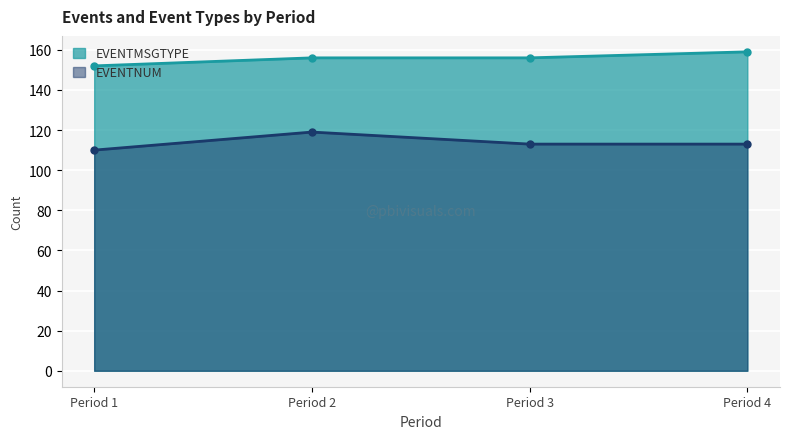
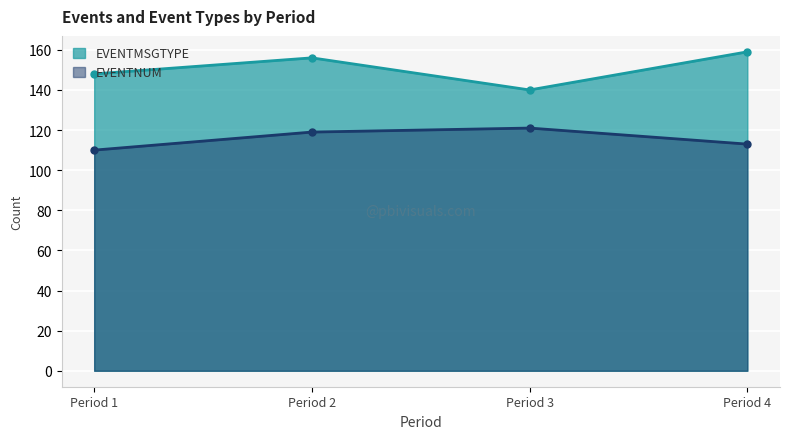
  {
    "EVENTMSGTYPE": {
-     "Period 1": 152,
+     "Period 1": 148,
      "Period 2": 156,
-     "Period 3": 156,
+     "Period 3": 140,
      "Period 4": 159
    },
    "EVENTNUM": {
      "Period 1": 110,
      "Period 2": 119,
-     "Period 3": 113,
+     "Period 3": 121,
      "Period 4": 113
    }
  }
